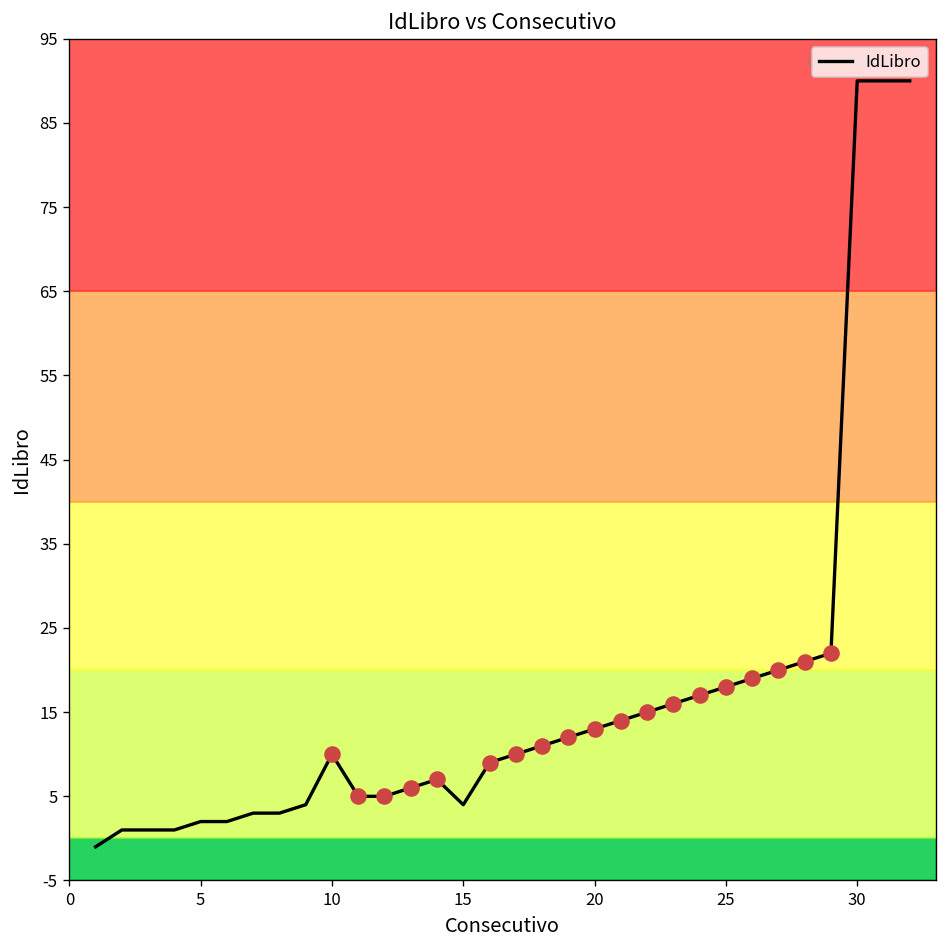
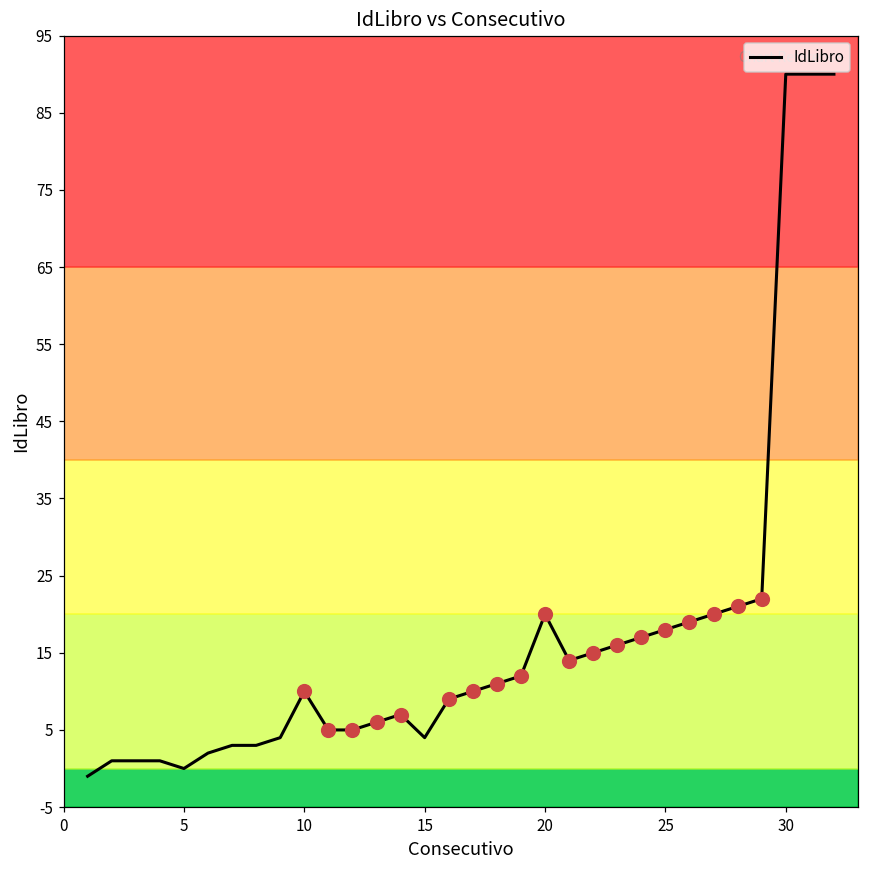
  {
    "IdLibro": {
-     "5": 2,
+     "5": 0,
      "15": 4,
-     "20": 13,
+     "20": 20,
      "30": 90
    }
  }
